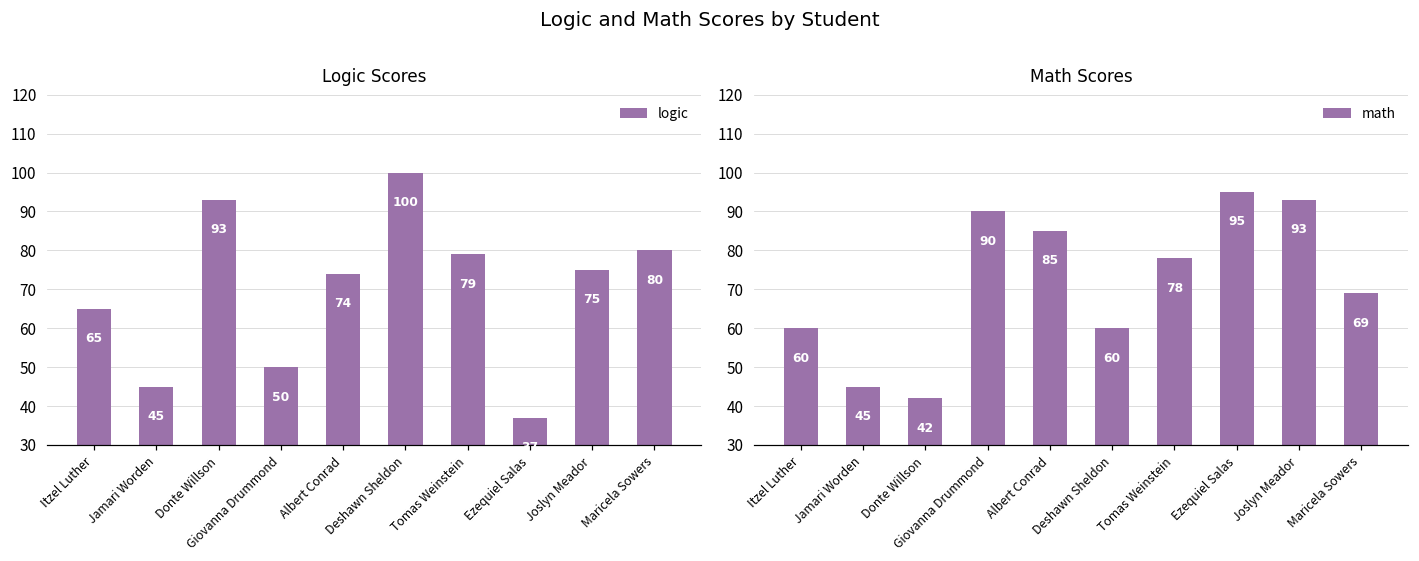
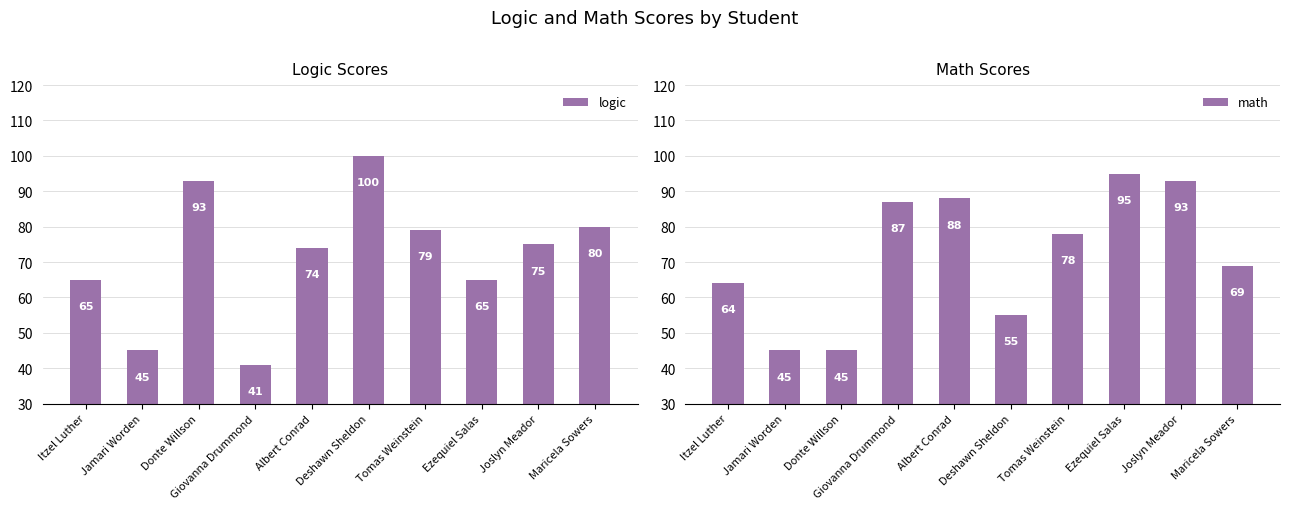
  {
    "Logic Scores": {
      "Itzel Luther": 65,
      "Jamari Worden": 45,
      "Donte Willson": 93,
-     "Giovanna Drummond": 50,
+     "Giovanna Drummond": 41,
      "Albert Conrad": 74,
      "Deshawn Sheldon": 100,
      "Tomas Weinstein": 79,
-     "Ezequiel Salas": 37,
+     "Ezequiel Salas": 65,
      "Joslyn Meador": 75,
      "Maricela Sowers": 80
    },
    "Math Scores": {
-     "Itzel Luther": 60,
+     "Itzel Luther": 64,
      "Jamari Worden": 45,
-     "Donte Willson": 42,
-     "Giovanna Drummond": 90,
-     "Albert Conrad": 85,
-     "Deshawn Sheldon": 60,
+     "Donte Willson": 45,
+     "Giovanna Drummond": 87,
+     "Albert Conrad": 88,
+     "Deshawn Sheldon": 55,
      "Tomas Weinstein": 78,
      "Ezequiel Salas": 95,
      "Joslyn Meador": 93,
      "Maricela Sowers": 69
    }
  }
